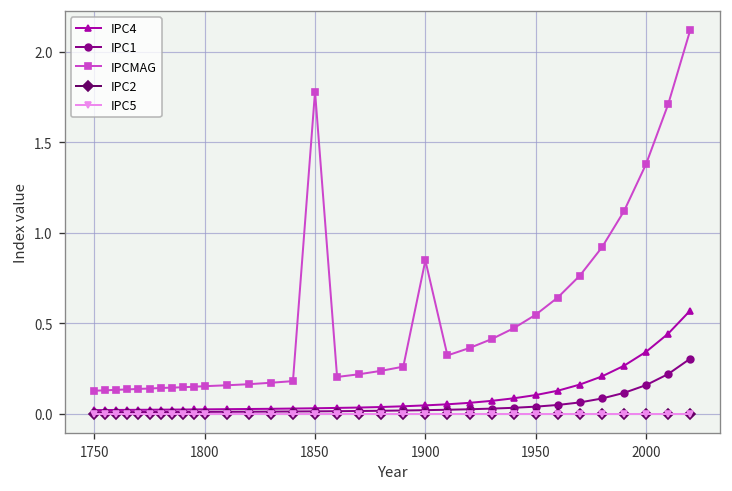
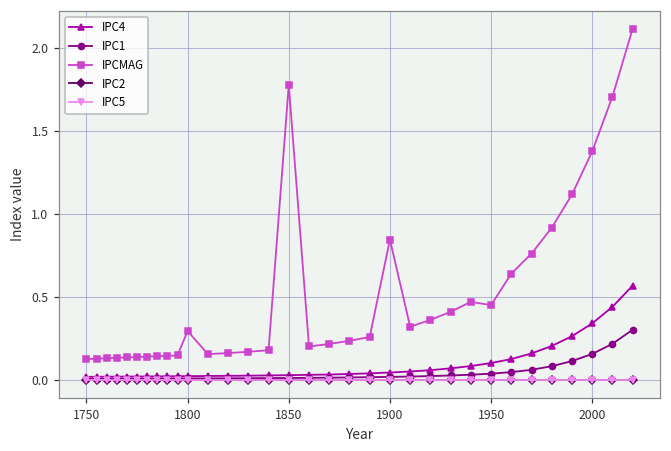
  {
    "IPCMAG": {
      "1750": 0.13,
-     "1800": 0.15,
+     "1800": 0.30,
      "1850": 1.78,
      "1900": 0.85,
-     "1950": 0.55,
+     "1950": 0.45,
      "2000": 1.38
    },
    "IPC5": {
      "1900": 0.00,
      "1950": 0.00,
      "2000": 0.00
    }
  }
